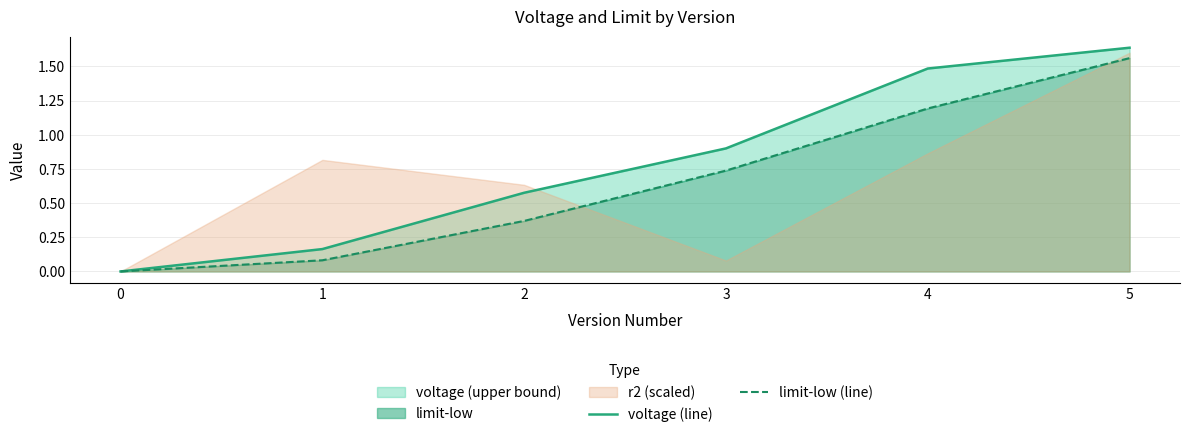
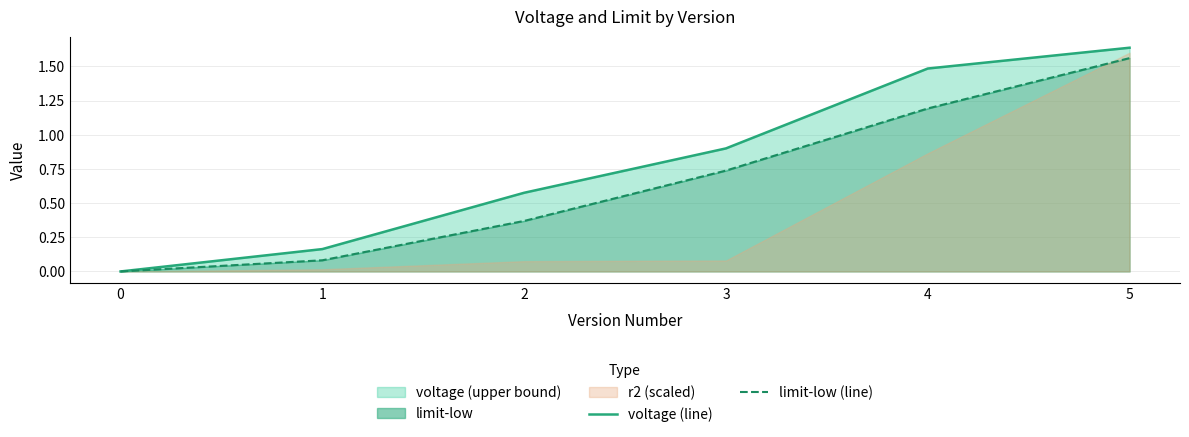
  {
    "r2 (scaled)": {
-     "1": 0.82,
-     "2": 0.63,
+     "1": 0.02,
+     "2": 0.08,
      "3": 0.08,
      "4": 0.86,
      "5": 1.60
    }
  }
